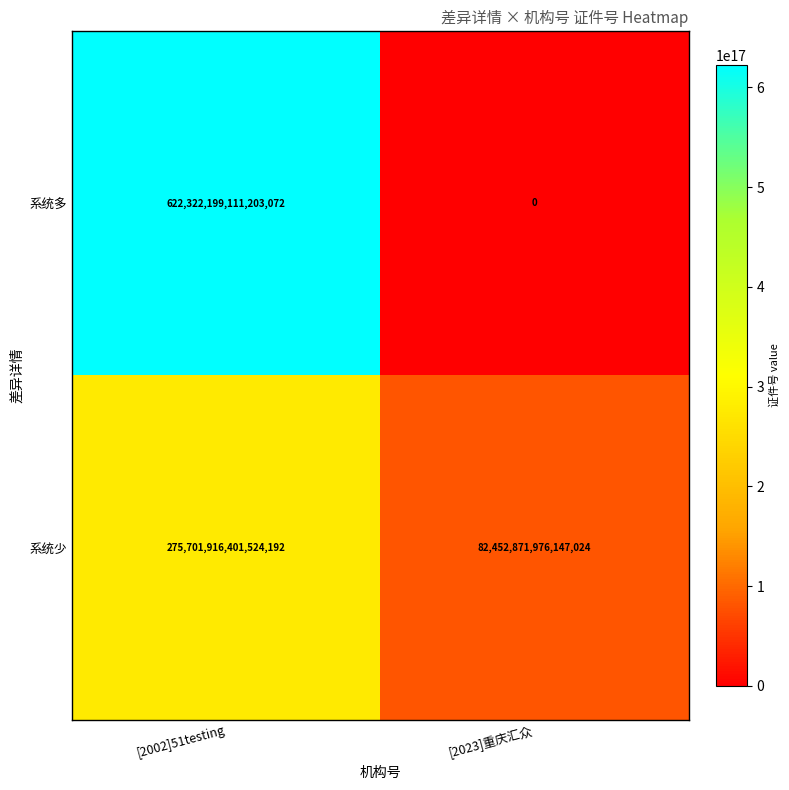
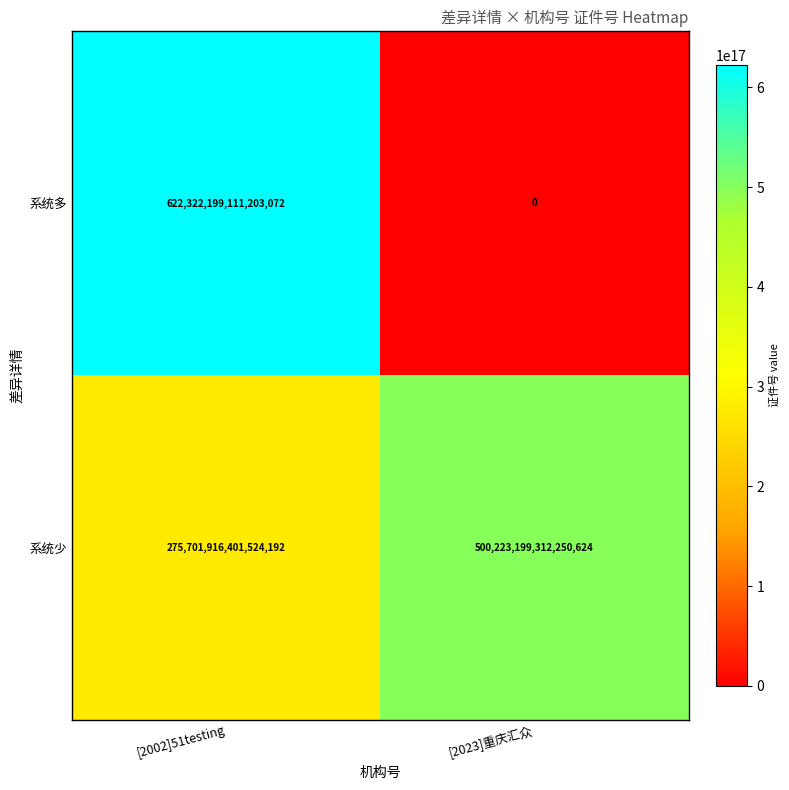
  {
    "系统多": {
      "[2002]51testing": "622,322,199,111,203,072",
      "[2023]重庆汇众": "0"
    },
    "系统少": {
      "[2002]51testing": "275,701,916,401,524,192",
-     "[2023]重庆汇众": "82,452,871,976,147,024"
+     "[2023]重庆汇众": "500,223,199,312,250,624"
    }
  }
